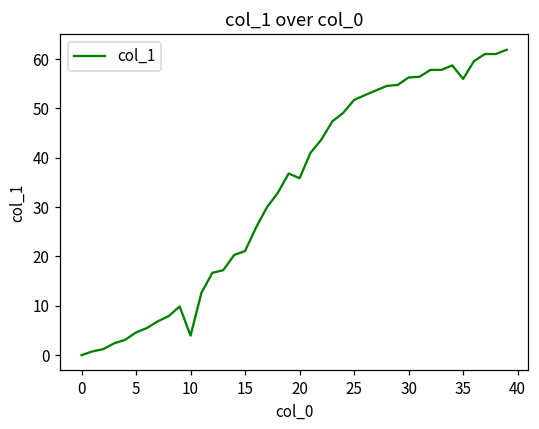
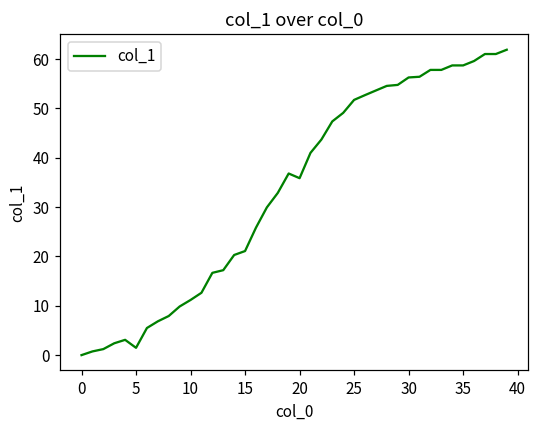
  {
    "0": 0,
-   "5": 5,
-   "10": 4,
+   "5": 1,
+   "10": 11,
    "15": 21,
    "20": 36,
    "25": 52,
    "30": 56,
-   "35": 56
+   "35": 59
  }
